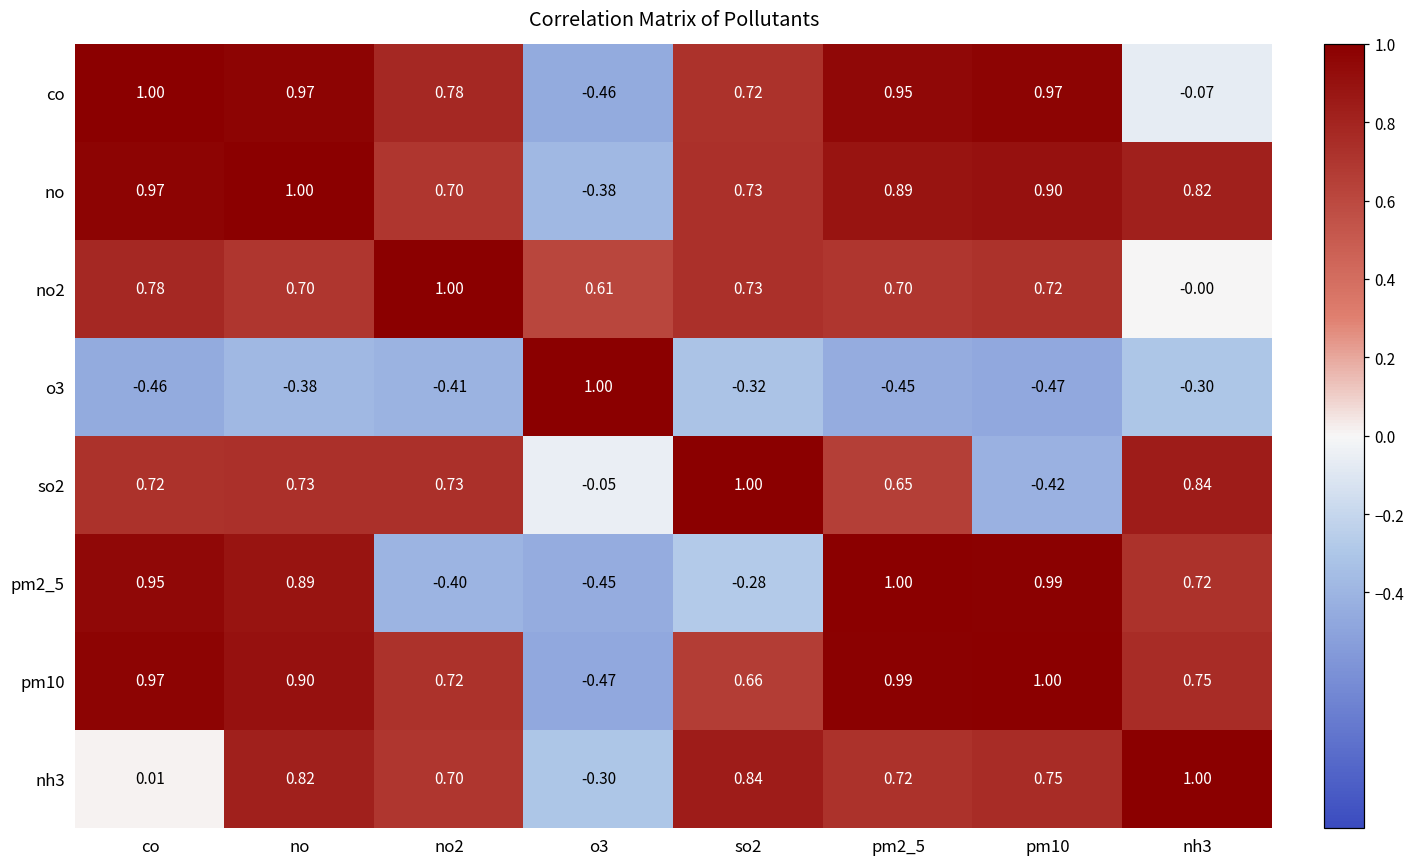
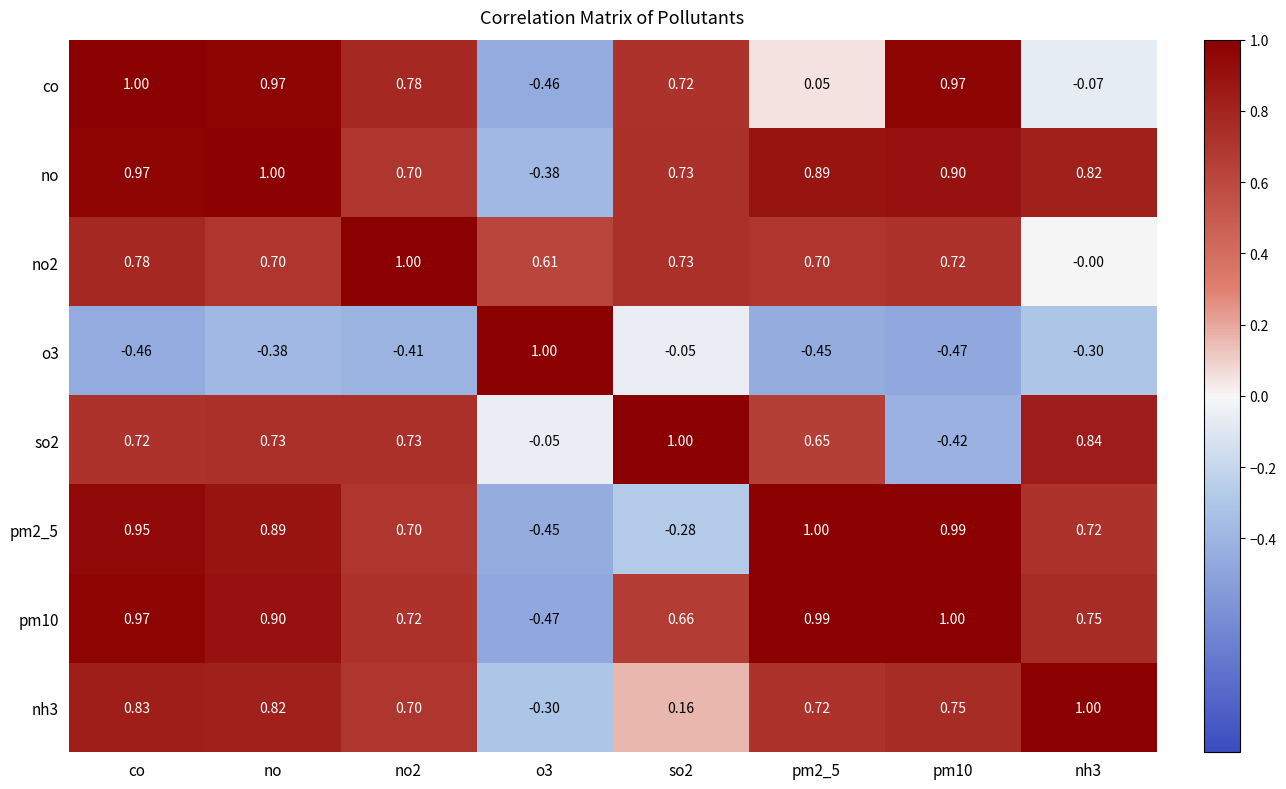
  {
    "co": {
      "co": 1.00,
      "no": 0.97,
      "no2": 0.78,
      "o3": -0.46,
      "so2": 0.72,
-     "pm2_5": 0.95,
+     "pm2_5": 0.05,
      "pm10": 0.97,
      "nh3": -0.07
    },
    "no": {
      "co": 0.97,
      "no": 1.00,
      "no2": 0.70,
      "o3": -0.38,
      "so2": 0.73,
      "pm2_5": 0.89,
      "pm10": 0.90,
      "nh3": 0.82
    },
    "no2": {
      "co": 0.78,
      "no": 0.70,
      "no2": 1.00,
      "o3": 0.61,
      "so2": 0.73,
      "pm2_5": 0.70,
      "pm10": 0.72,
      "nh3": -0.00
    },
    "o3": {
      "co": -0.46,
      "no": -0.38,
      "no2": -0.41,
      "o3": 1.00,
-     "so2": -0.32,
+     "so2": -0.05,
      "pm2_5": -0.45,
      "pm10": -0.47,
      "nh3": -0.30
    },
    "so2": {
      "co": 0.72,
      "no": 0.73,
      "no2": 0.73,
      "o3": -0.05,
      "so2": 1.00,
      "pm2_5": 0.65,
      "pm10": -0.42,
      "nh3": 0.84
    },
    "pm2_5": {
      "co": 0.95,
      "no": 0.89,
-     "no2": -0.40,
+     "no2": 0.70,
      "o3": -0.45,
      "so2": -0.28,
      "pm2_5": 1.00,
      "pm10": 0.99,
      "nh3": 0.72
    },
    "pm10": {
      "co": 0.97,
      "no": 0.90,
      "no2": 0.72,
      "o3": -0.47,
      "so2": 0.66,
      "pm2_5": 0.99,
      "pm10": 1.00,
      "nh3": 0.75
    },
    "nh3": {
-     "co": 0.01,
+     "co": 0.83,
      "no": 0.82,
      "no2": 0.70,
      "o3": -0.30,
-     "so2": 0.84,
+     "so2": 0.16,
      "pm2_5": 0.72,
      "pm10": 0.75,
      "nh3": 1.00
    }
  }
